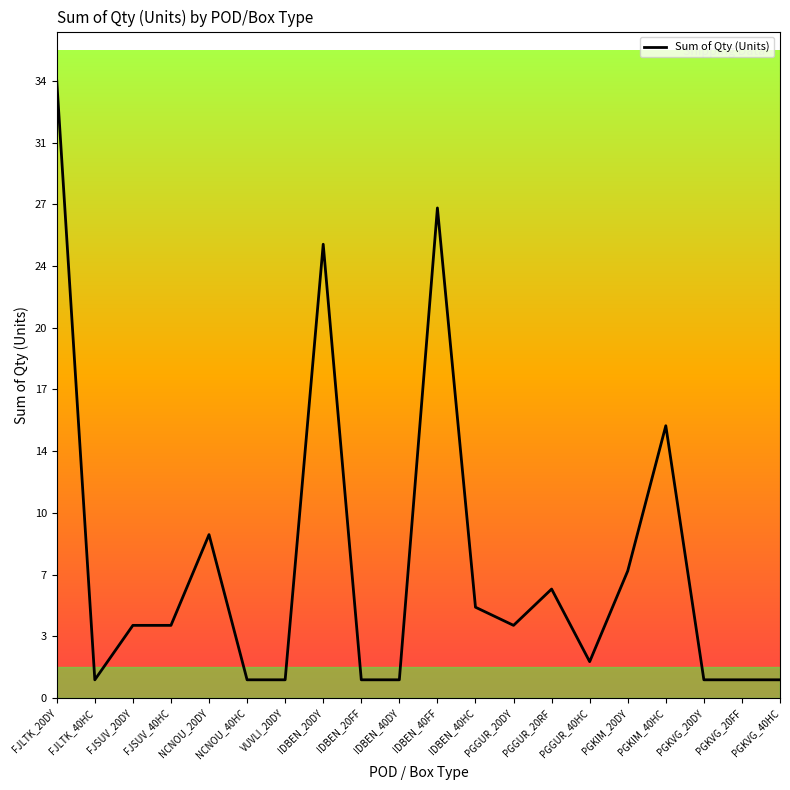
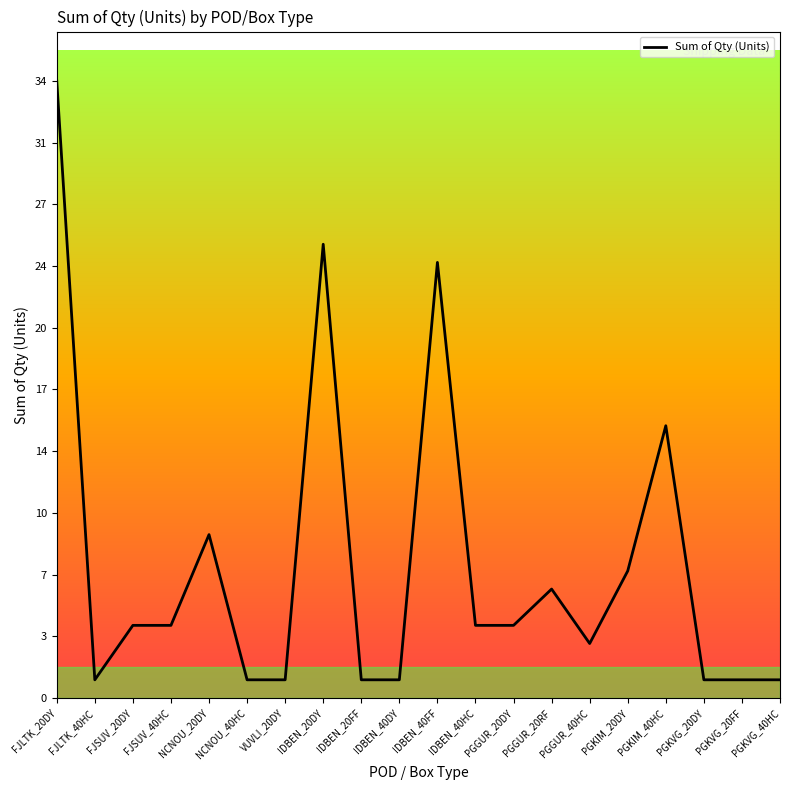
  {
    "FJLTK_20DY": 34,
    "FJSUV_20DY": 4,
    "FJSUV_40HC": 4,
    "NCNOU_20DY": 9,
    "IDBEN_20DY": 25,
-   "IDBEN_40FF": 27,
-   "IDBEN_40HC": 5,
+   "IDBEN_40FF": 24,
+   "IDBEN_40HC": 4,
    "PGGUR_20DY": 4,
    "PGGUR_20RF": 6,
-   "PGGUR_40HC": 2,
+   "PGGUR_40HC": 3,
    "PGKIM_20DY": 7,
    "PGKIM_40HC": 15
  }
